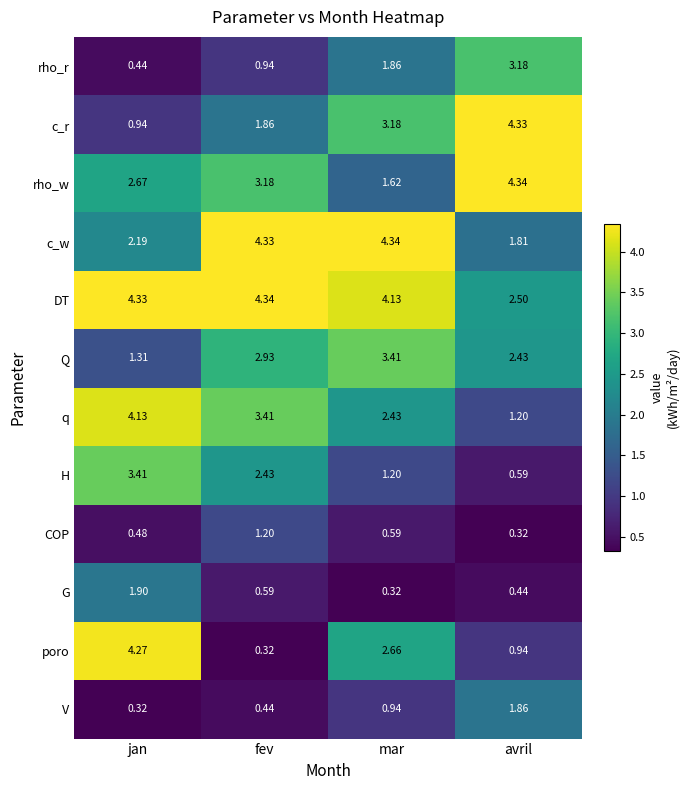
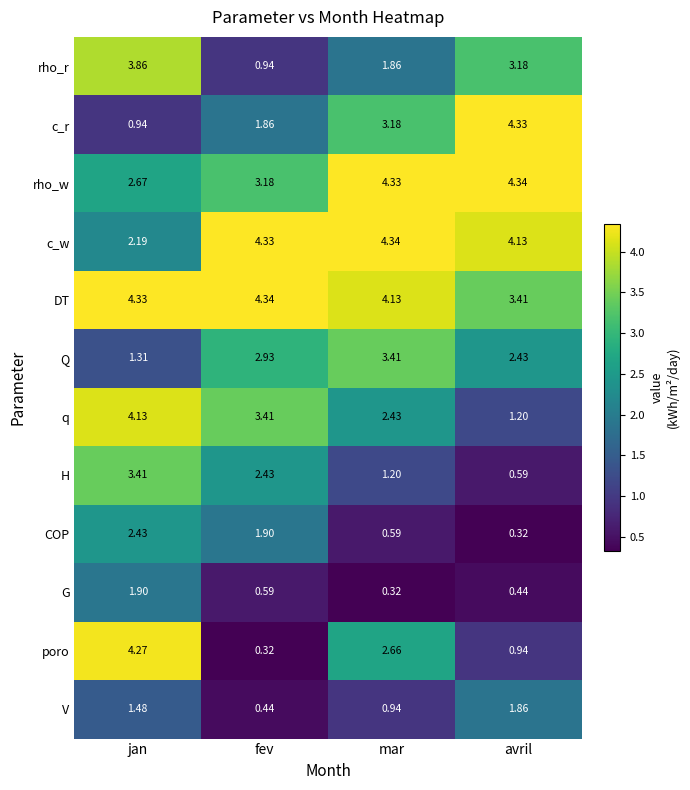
  {
    "rho_r": {
-     "jan": 0.44,
+     "jan": 3.86,
      "fev": 0.94,
      "mar": 1.86,
      "avril": 3.18
    },
    "c_r": {
      "jan": 0.94,
      "fev": 1.86,
      "mar": 3.18,
      "avril": 4.33
    },
    "rho_w": {
      "jan": 2.67,
      "fev": 3.18,
-     "mar": 1.62,
+     "mar": 4.33,
      "avril": 4.34
    },
    "c_w": {
      "jan": 2.19,
      "fev": 4.33,
      "mar": 4.34,
-     "avril": 1.81
+     "avril": 4.13
    },
    "DT": {
      "jan": 4.33,
      "fev": 4.34,
      "mar": 4.13,
-     "avril": 2.50
+     "avril": 3.41
    },
    "Q": {
      "jan": 1.31,
      "fev": 2.93,
      "mar": 3.41,
      "avril": 2.43
    },
    "q": {
      "jan": 4.13,
      "fev": 3.41,
      "mar": 2.43,
      "avril": 1.20
    },
    "H": {
      "jan": 3.41,
      "fev": 2.43,
      "mar": 1.20,
      "avril": 0.59
    },
    "COP": {
-     "jan": 0.48,
-     "fev": 1.20,
+     "jan": 2.43,
+     "fev": 1.90,
      "mar": 0.59,
      "avril": 0.32
    },
    "G": {
      "jan": 1.90,
      "fev": 0.59,
      "mar": 0.32,
      "avril": 0.44
    },
    "poro": {
      "jan": 4.27,
      "fev": 0.32,
      "mar": 2.66,
      "avril": 0.94
    },
    "V": {
-     "jan": 0.32,
+     "jan": 1.48,
      "fev": 0.44,
      "mar": 0.94,
      "avril": 1.86
    }
  }
